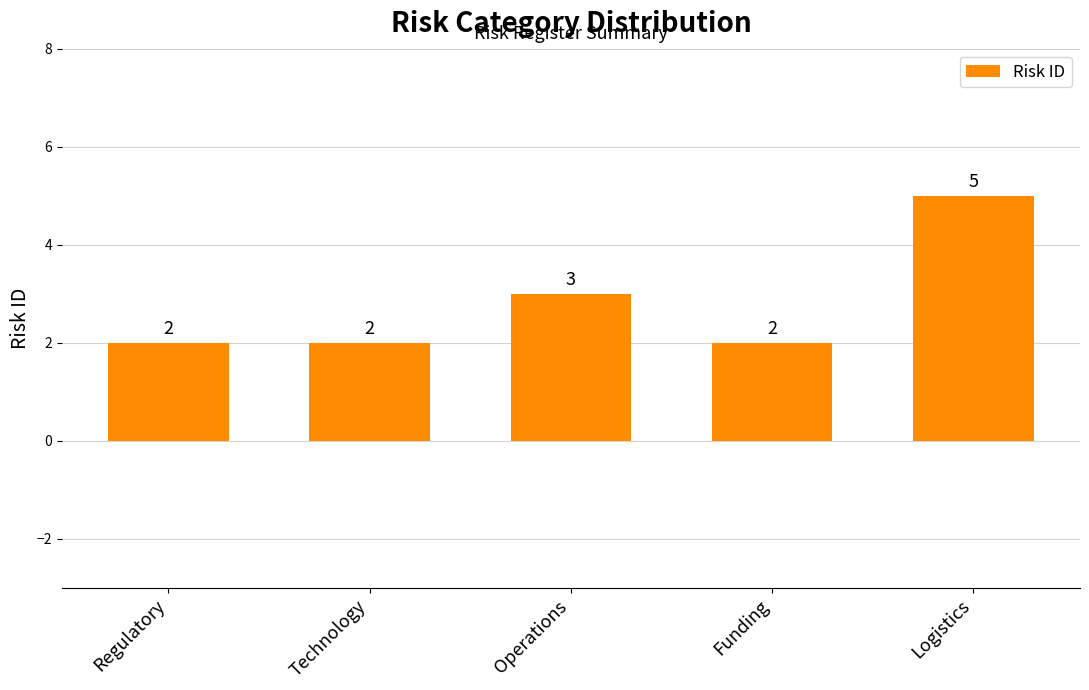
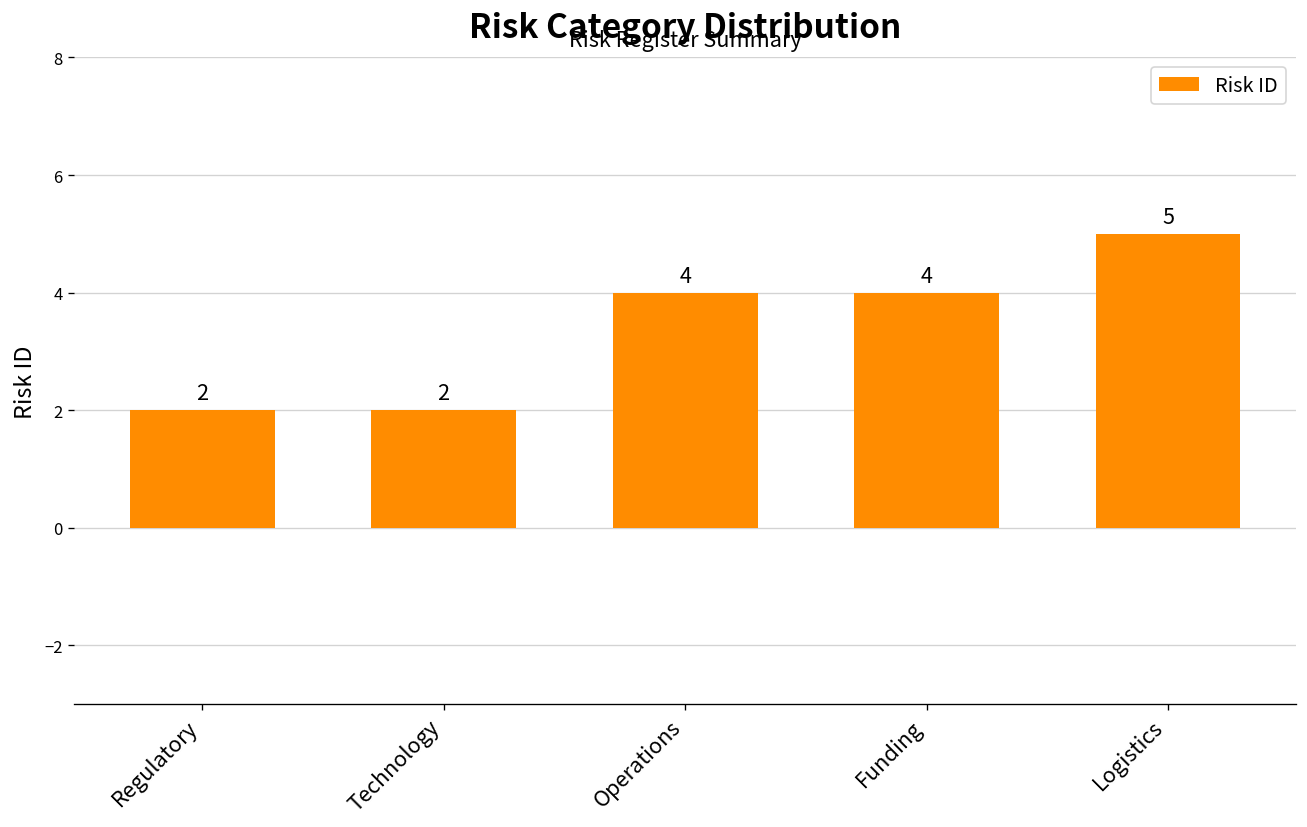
  {
    "Regulatory": 2,
    "Technology": 2,
-   "Operations": 3,
-   "Funding": 2,
+   "Operations": 4,
+   "Funding": 4,
    "Logistics": 5
  }
